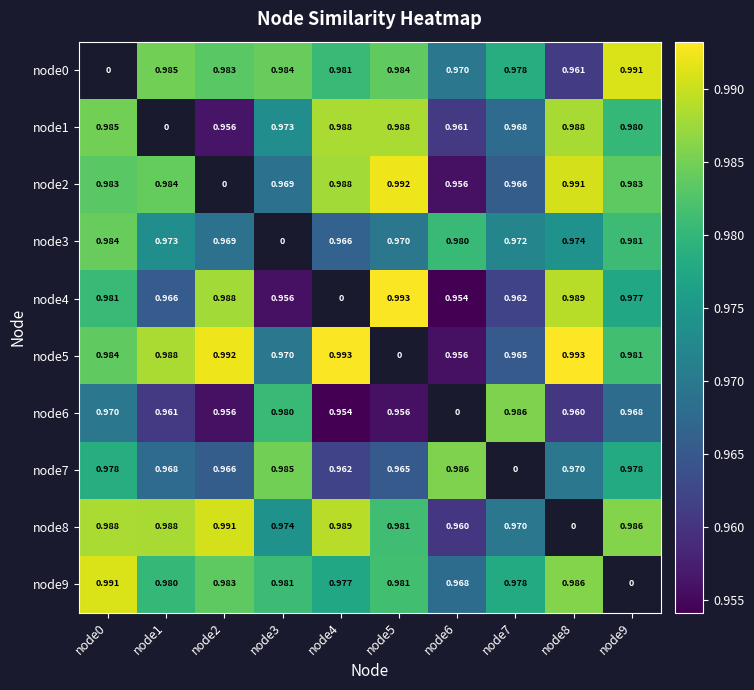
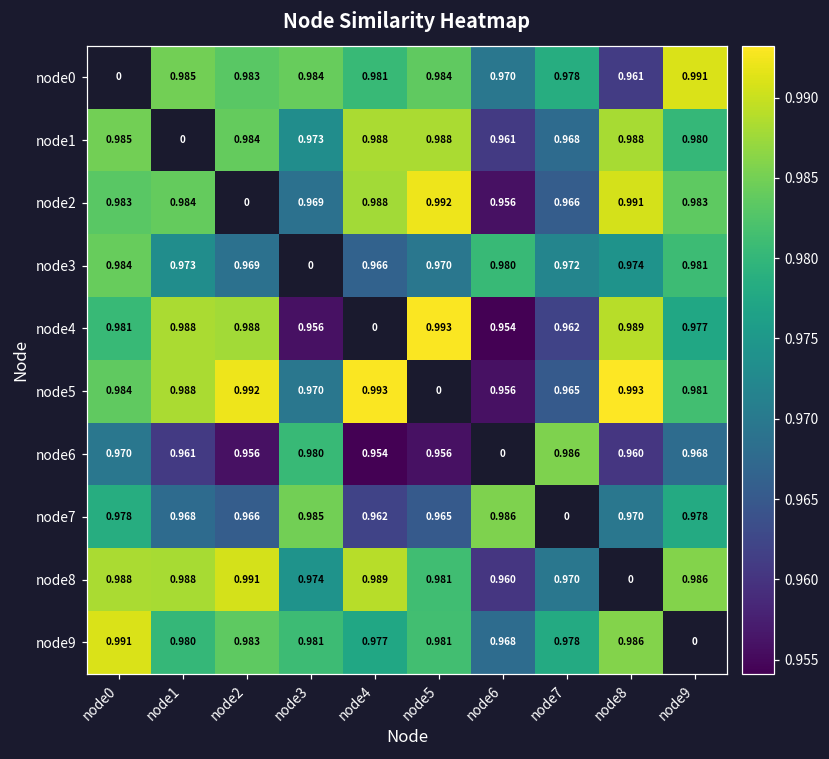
  {
    "node0": {
      "node1": 0.985,
      "node2": 0.983,
      "node3": 0.984,
      "node4": 0.981,
      "node5": 0.984,
      "node6": 0.970,
      "node7": 0.978,
      "node8": 0.961,
      "node9": 0.991
    },
    "node1": {
      "node0": 0.985,
-     "node2": 0.956,
+     "node2": 0.984,
      "node3": 0.973,
      "node4": 0.988,
      "node5": 0.988,
      "node6": 0.961,
      "node7": 0.968,
      "node8": 0.988,
      "node9": 0.980
    },
    "node2": {
      "node0": 0.983,
      "node1": 0.984,
      "node3": 0.969,
      "node4": 0.988,
      "node5": 0.992,
      "node6": 0.956,
      "node7": 0.966,
      "node8": 0.991,
      "node9": 0.983
    },
    "node3": {
      "node0": 0.984,
      "node1": 0.973,
      "node2": 0.969,
      "node4": 0.966,
      "node5": 0.970,
      "node6": 0.980,
      "node7": 0.972,
      "node8": 0.974,
      "node9": 0.981
    },
    "node4": {
      "node0": 0.981,
-     "node1": 0.966,
+     "node1": 0.988,
      "node2": 0.988,
      "node3": 0.956,
      "node5": 0.993,
      "node6": 0.954,
      "node7": 0.962,
      "node8": 0.989,
      "node9": 0.977
    },
    "node5": {
      "node0": 0.984,
      "node1": 0.988,
      "node2": 0.992,
      "node3": 0.970,
      "node4": 0.993,
      "node6": 0.956,
      "node7": 0.965,
      "node8": 0.993,
      "node9": 0.981
    },
    "node6": {
      "node0": 0.970,
      "node1": 0.961,
      "node2": 0.956,
      "node3": 0.980,
      "node4": 0.954,
      "node5": 0.956,
      "node7": 0.986,
      "node8": 0.960,
      "node9": 0.968
    },
    "node7": {
      "node0": 0.978,
      "node1": 0.968,
      "node2": 0.966,
      "node3": 0.985,
      "node4": 0.962,
      "node5": 0.965,
      "node6": 0.986,
      "node8": 0.970,
      "node9": 0.978
    },
    "node8": {
      "node0": 0.988,
      "node1": 0.988,
      "node2": 0.991,
      "node3": 0.974,
      "node4": 0.989,
      "node5": 0.981,
      "node6": 0.960,
      "node7": 0.970,
      "node9": 0.986
    },
    "node9": {
      "node0": 0.991,
      "node1": 0.980,
      "node2": 0.983,
      "node3": 0.981,
      "node4": 0.977,
      "node5": 0.981,
      "node6": 0.968,
      "node7": 0.978,
      "node8": 0.986
    }
  }
